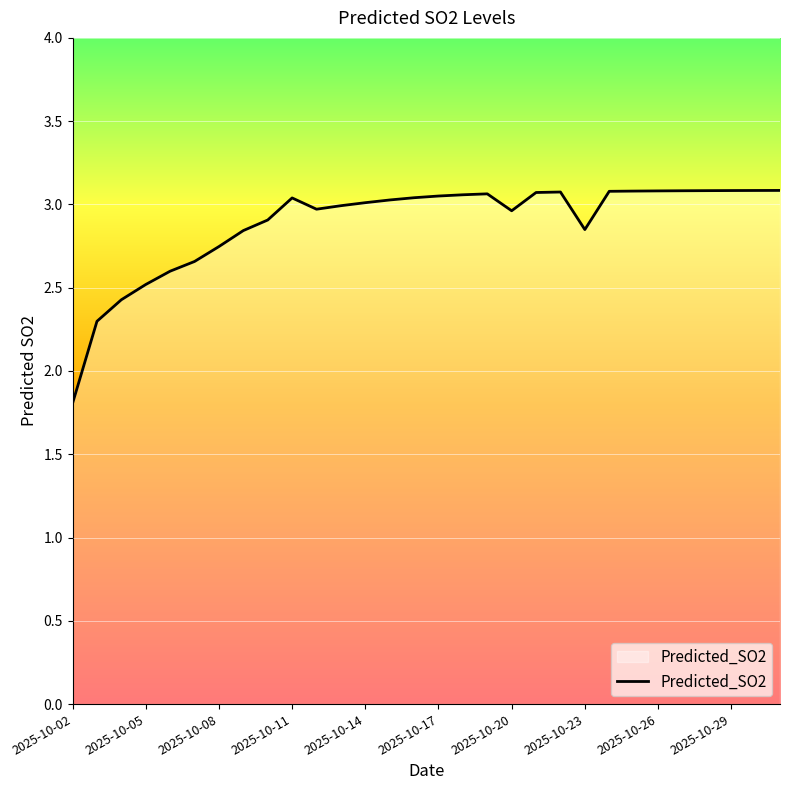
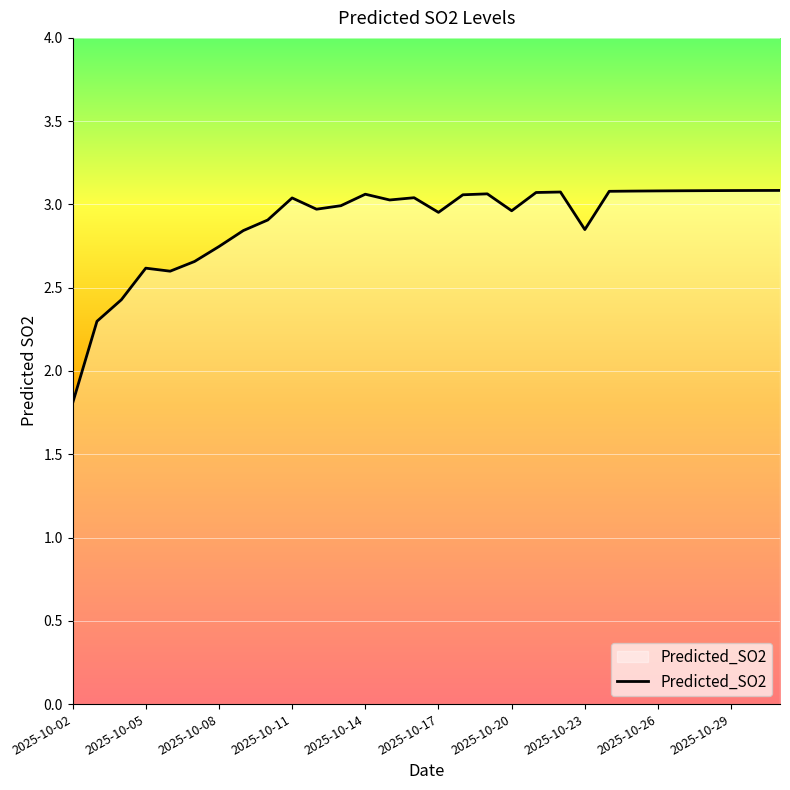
  {
    "2025-10-02": 1.81,
-   "2025-10-05": 2.52,
+   "2025-10-05": 2.62,
    "2025-10-08": 2.75,
    "2025-10-11": 3.04,
-   "2025-10-14": 3.01,
-   "2025-10-17": 3.05,
+   "2025-10-14": 3.06,
+   "2025-10-17": 2.95,
    "2025-10-20": 2.96,
    "2025-10-23": 2.85,
    "2025-10-26": 3.08,
    "2025-10-29": 3.08
  }
